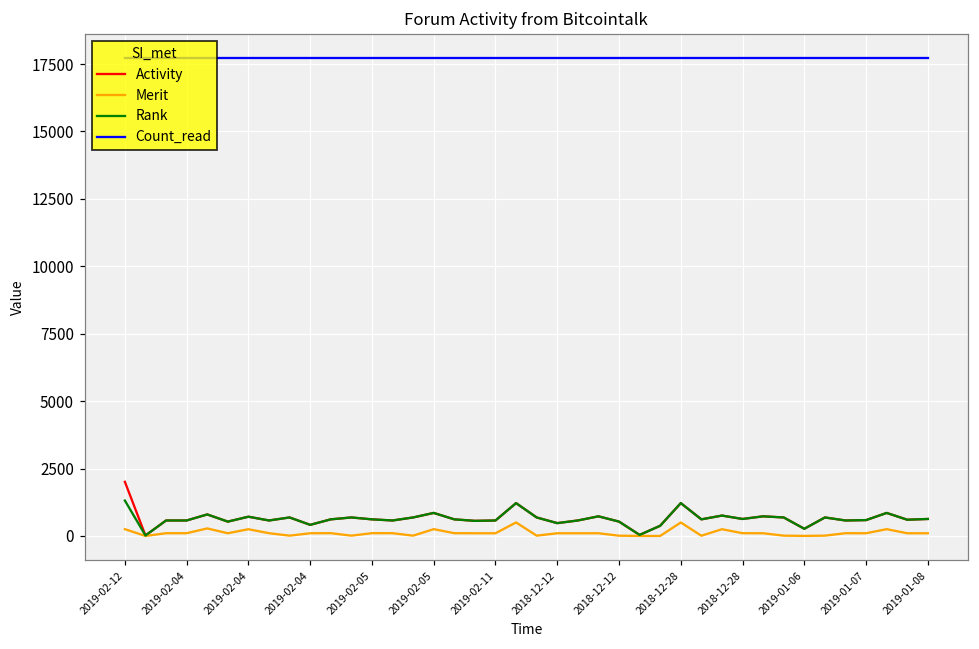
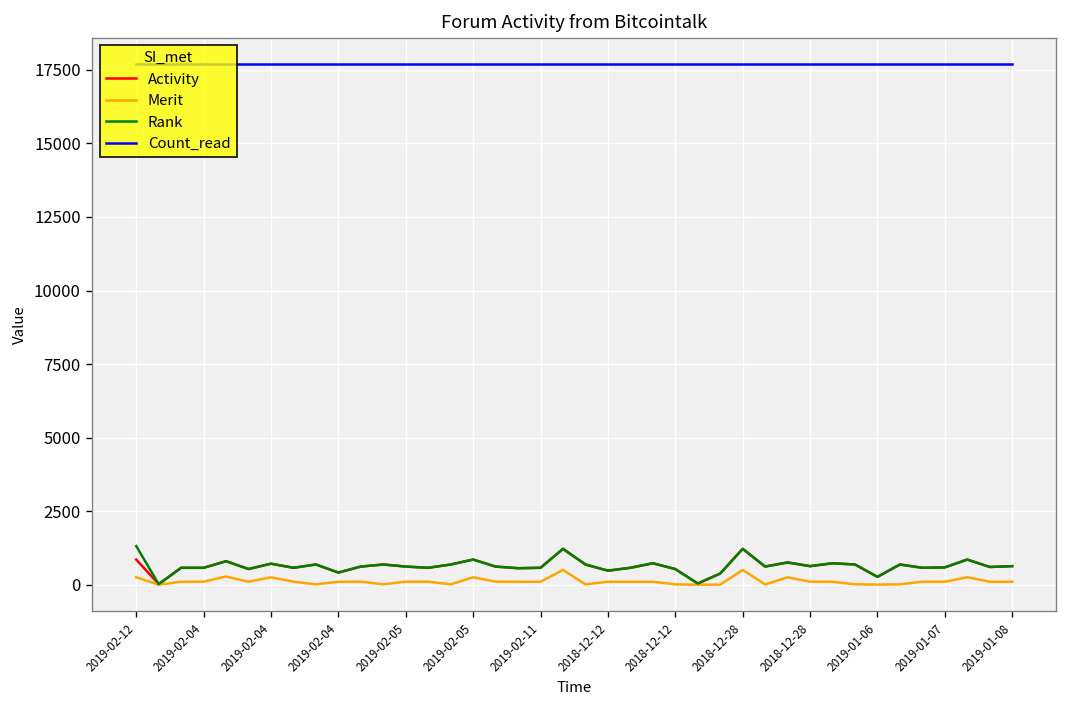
  {
    "Activity": {
-     "2019-02-12": 2000
+     "2019-02-12": 900
    },
    "Merit": {
      "2019-02-12": 300
    },
    "Rank": {
      "2019-02-12": 1300
    }
  }
